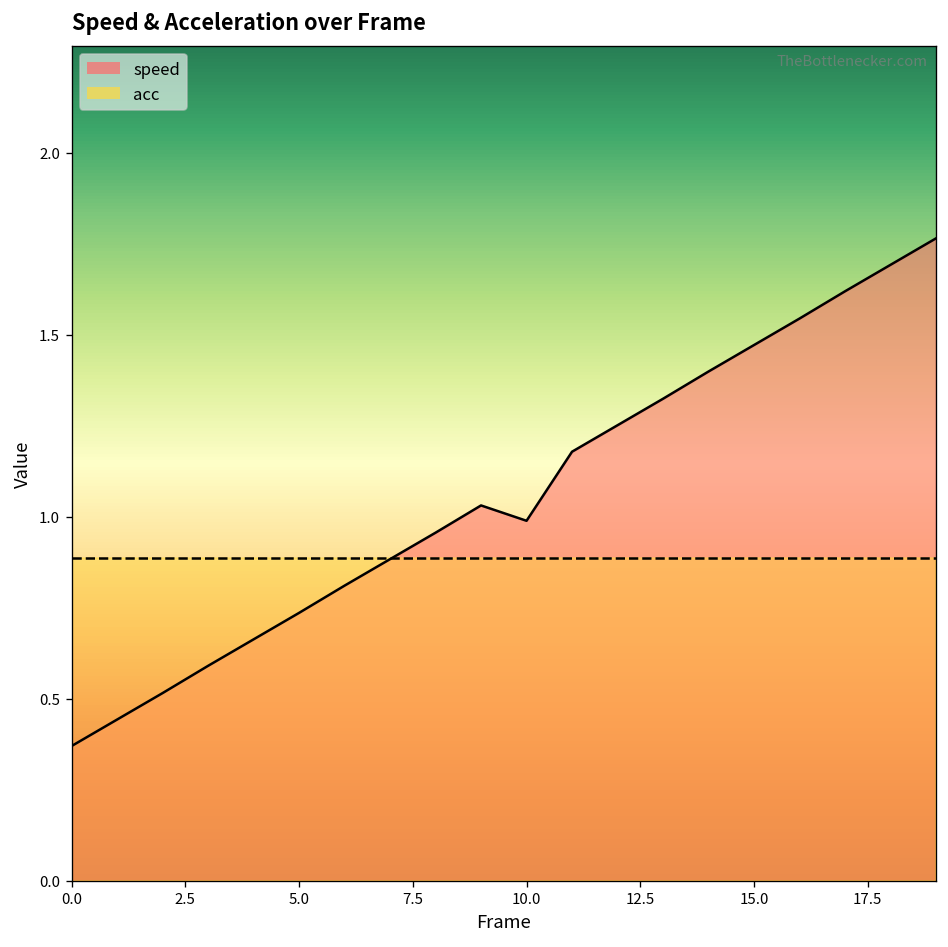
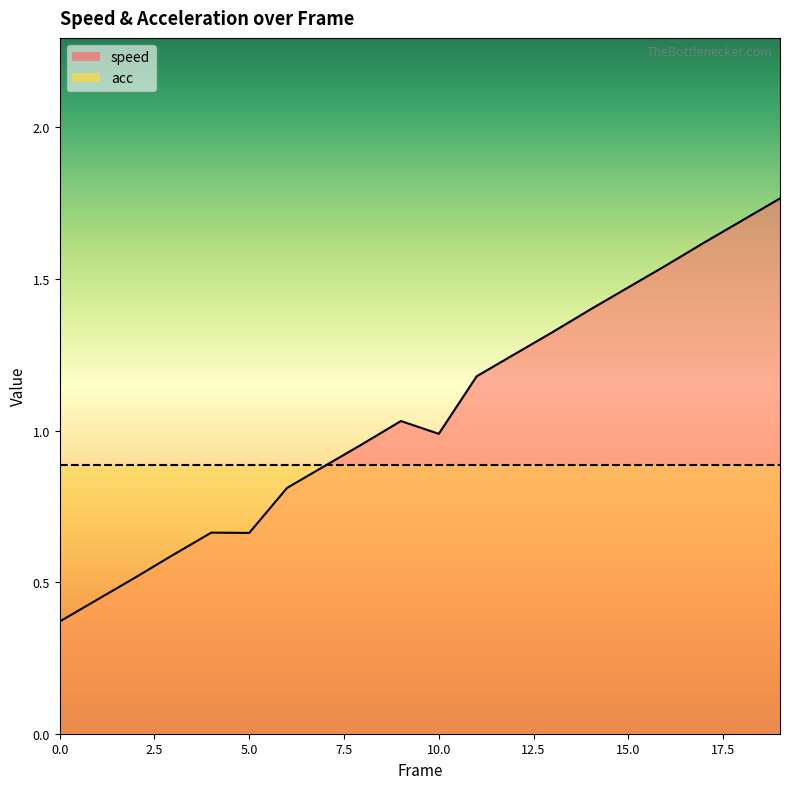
  {
    "speed": {
      "0.0": 0.37,
-     "5.0": 0.74,
+     "5.0": 0.66,
      "10.0": 0.99,
      "15.0": 1.47
    },
    "acc": {
      "0.0": 0.89,
      "5.0": 0.89,
      "10.0": 0.89,
      "15.0": 0.89
    }
  }
